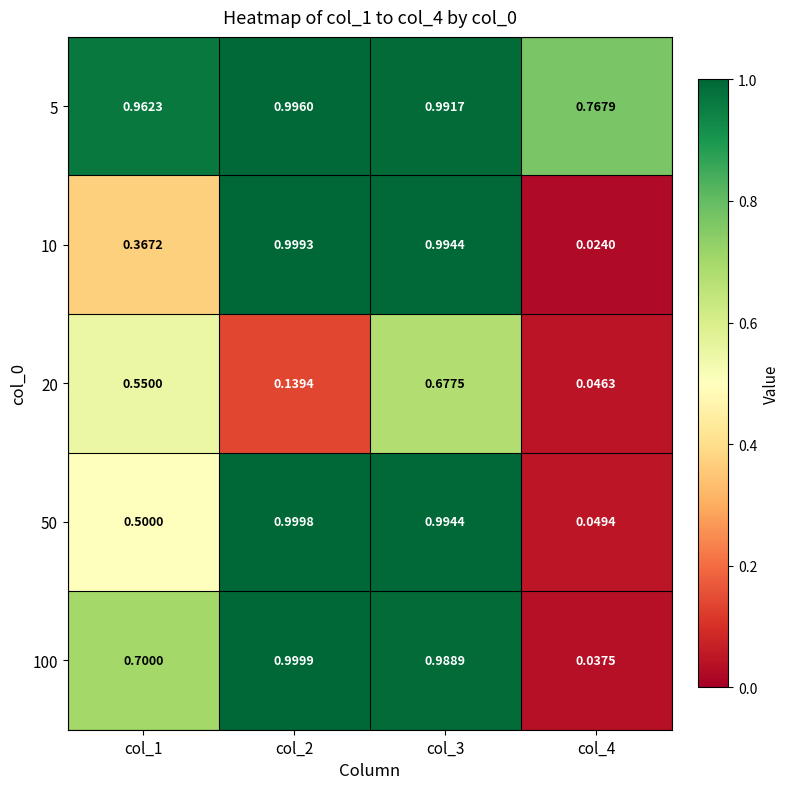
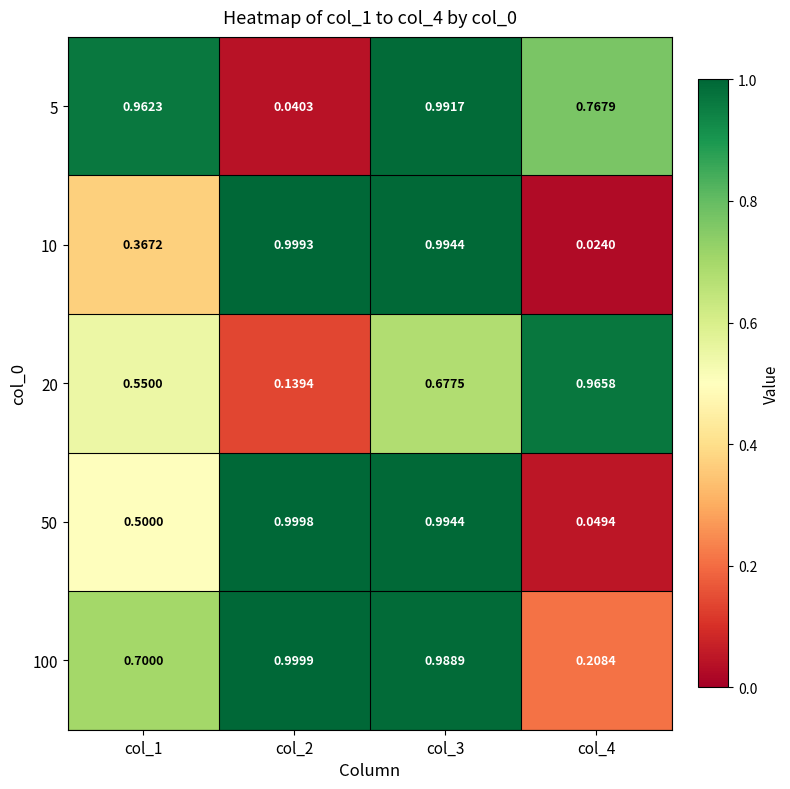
  {
    "5": {
      "col_1": 0.9623,
-     "col_2": 0.9960,
+     "col_2": 0.0403,
      "col_3": 0.9917,
      "col_4": 0.7679
    },
    "10": {
      "col_1": 0.3672,
      "col_2": 0.9993,
      "col_3": 0.9944,
      "col_4": 0.0240
    },
    "20": {
      "col_1": 0.5500,
      "col_2": 0.1394,
      "col_3": 0.6775,
-     "col_4": 0.0463
+     "col_4": 0.9658
    },
    "50": {
      "col_1": 0.5000,
      "col_2": 0.9998,
      "col_3": 0.9944,
      "col_4": 0.0494
    },
    "100": {
      "col_1": 0.7000,
      "col_2": 0.9999,
      "col_3": 0.9889,
-     "col_4": 0.0375
+     "col_4": 0.2084
    }
  }
